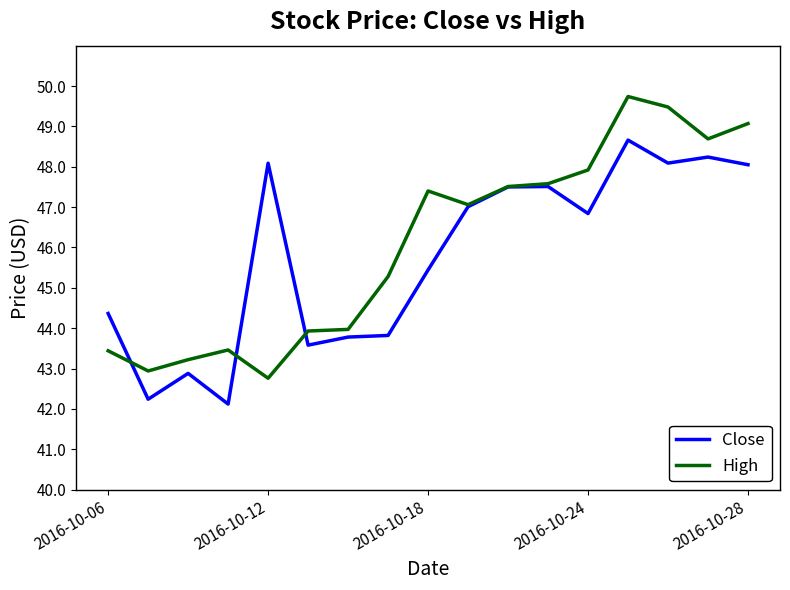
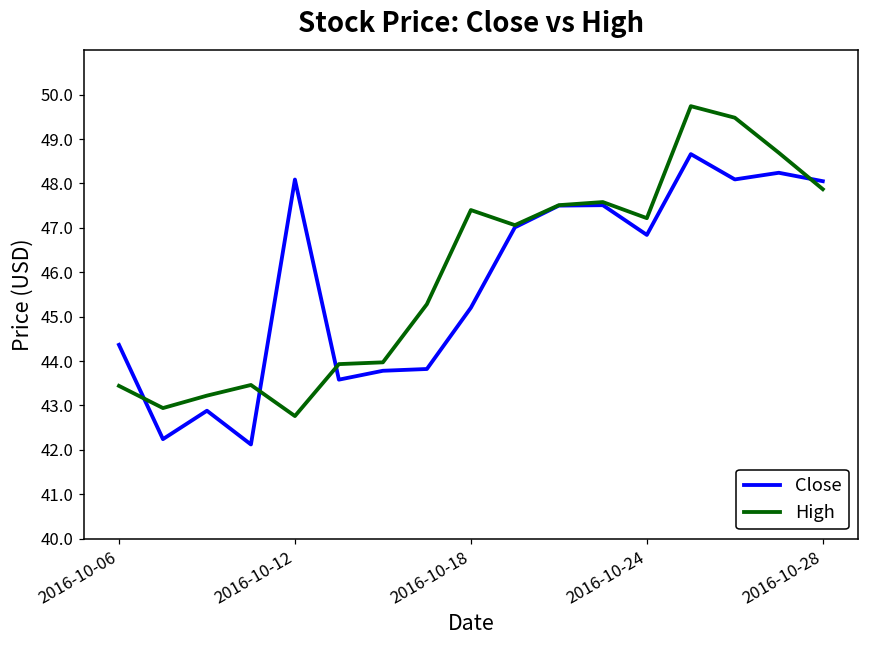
  {
    "Close": {
      "2016-10-06": 44.4,
      "2016-10-12": 48.1,
-     "2016-10-18": 45.4,
+     "2016-10-18": 45.2,
      "2016-10-24": 46.8,
      "2016-10-28": 48.0
    },
    "High": {
      "2016-10-06": 43.4,
      "2016-10-12": 42.8,
      "2016-10-18": 47.4,
-     "2016-10-24": 47.9,
-     "2016-10-28": 49.1
+     "2016-10-24": 47.2,
+     "2016-10-28": 47.9
    }
  }
